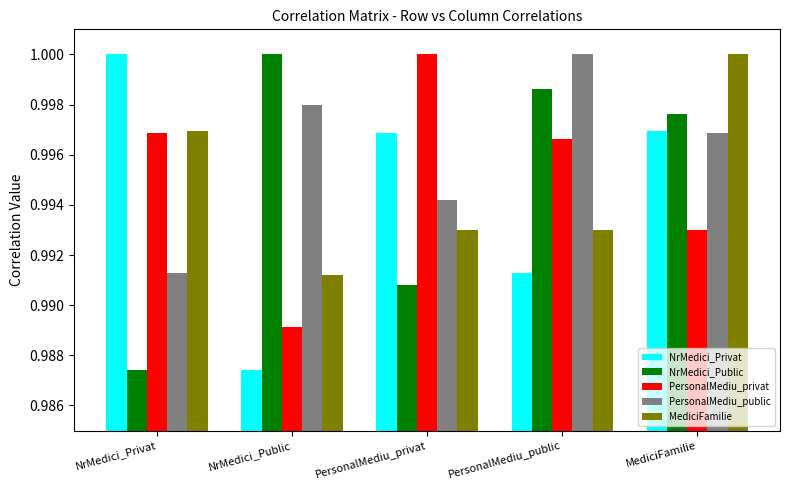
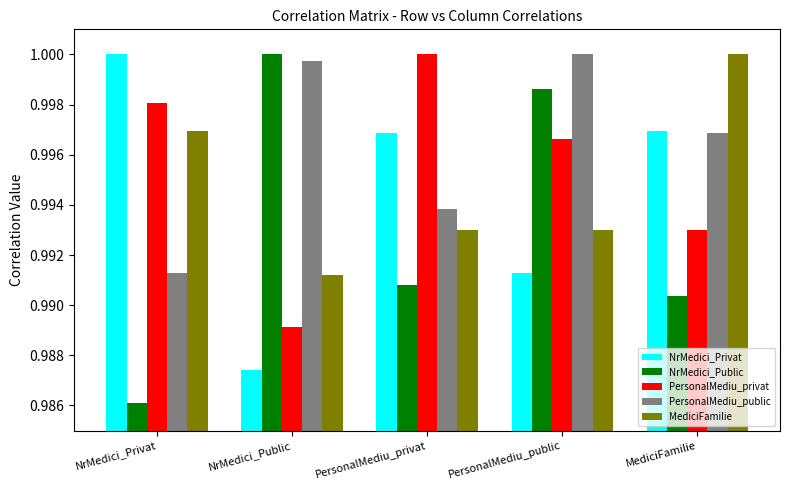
  {
    "NrMedici_Privat": {
      "NrMedici_Privat": 1.0000,
      "NrMedici_Public": 0.9874,
      "PersonalMediu_privat": 0.9968,
      "PersonalMediu_public": 0.9913,
      "MediciFamilie": 0.9969
    },
    "NrMedici_Public": {
-     "NrMedici_Privat": 0.9874,
+     "NrMedici_Privat": 0.9861,
      "NrMedici_Public": 1.0000,
      "PersonalMediu_privat": 0.9908,
      "PersonalMediu_public": 0.9986,
-     "MediciFamilie": 0.9976
+     "MediciFamilie": 0.9904
    },
    "PersonalMediu_privat": {
-     "NrMedici_Privat": 0.9968,
+     "NrMedici_Privat": 0.9981,
      "NrMedici_Public": 0.9891,
      "PersonalMediu_privat": 1.0000,
      "PersonalMediu_public": 0.9966,
      "MediciFamilie": 0.9930
    },
    "PersonalMediu_public": {
      "NrMedici_Privat": 0.9913,
-     "NrMedici_Public": 0.9980,
-     "PersonalMediu_privat": 0.9942,
+     "NrMedici_Public": 0.9997,
+     "PersonalMediu_privat": 0.9938,
      "PersonalMediu_public": 1.0000,
      "MediciFamilie": 0.9969
    },
    "MediciFamilie": {
      "NrMedici_Privat": 0.9969,
      "NrMedici_Public": 0.9912,
      "PersonalMediu_privat": 0.9930,
      "PersonalMediu_public": 0.9930,
      "MediciFamilie": 1.0000
    }
  }
